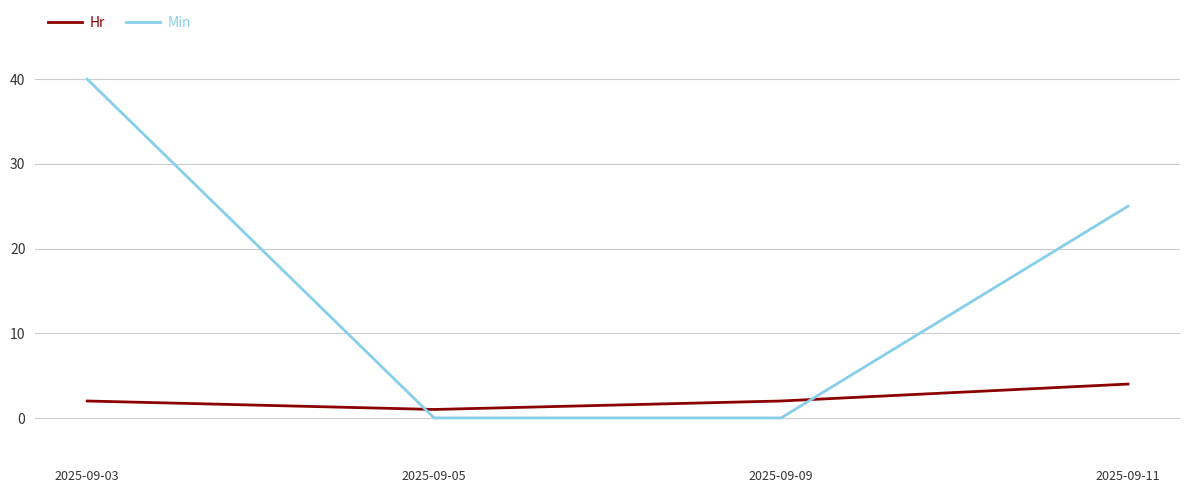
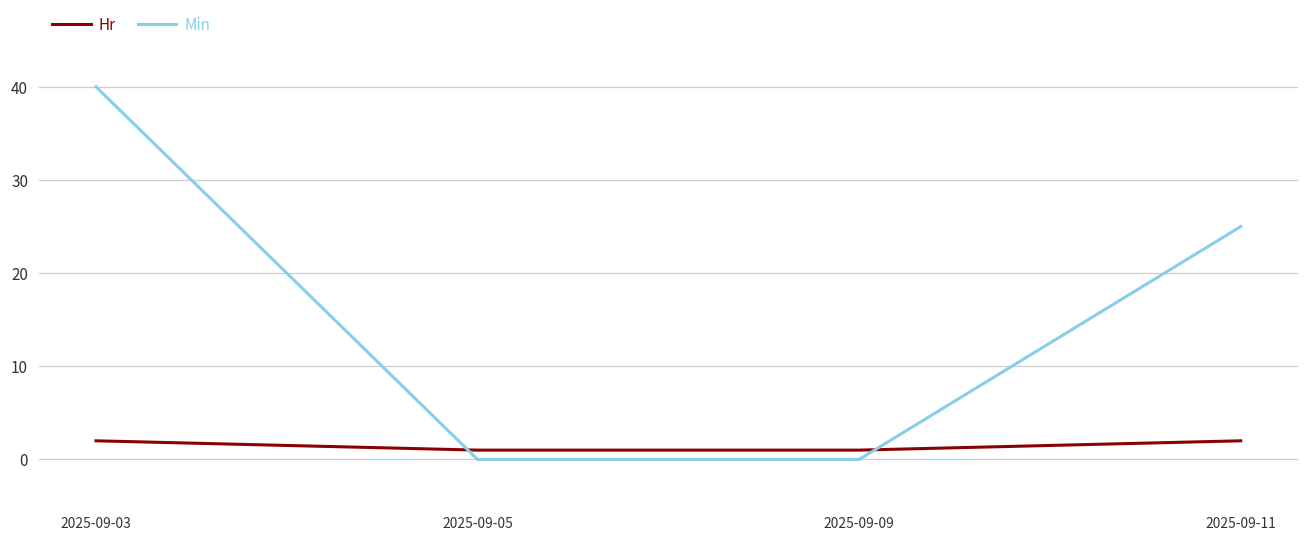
  {
    "Hr": {
      "2025-09-03": 2,
      "2025-09-05": 1,
-     "2025-09-09": 2,
-     "2025-09-11": 4
+     "2025-09-09": 1,
+     "2025-09-11": 2
    },
    "Min": {
      "2025-09-03": 40,
      "2025-09-05": 0,
      "2025-09-09": 0,
      "2025-09-11": 25
    }
  }
